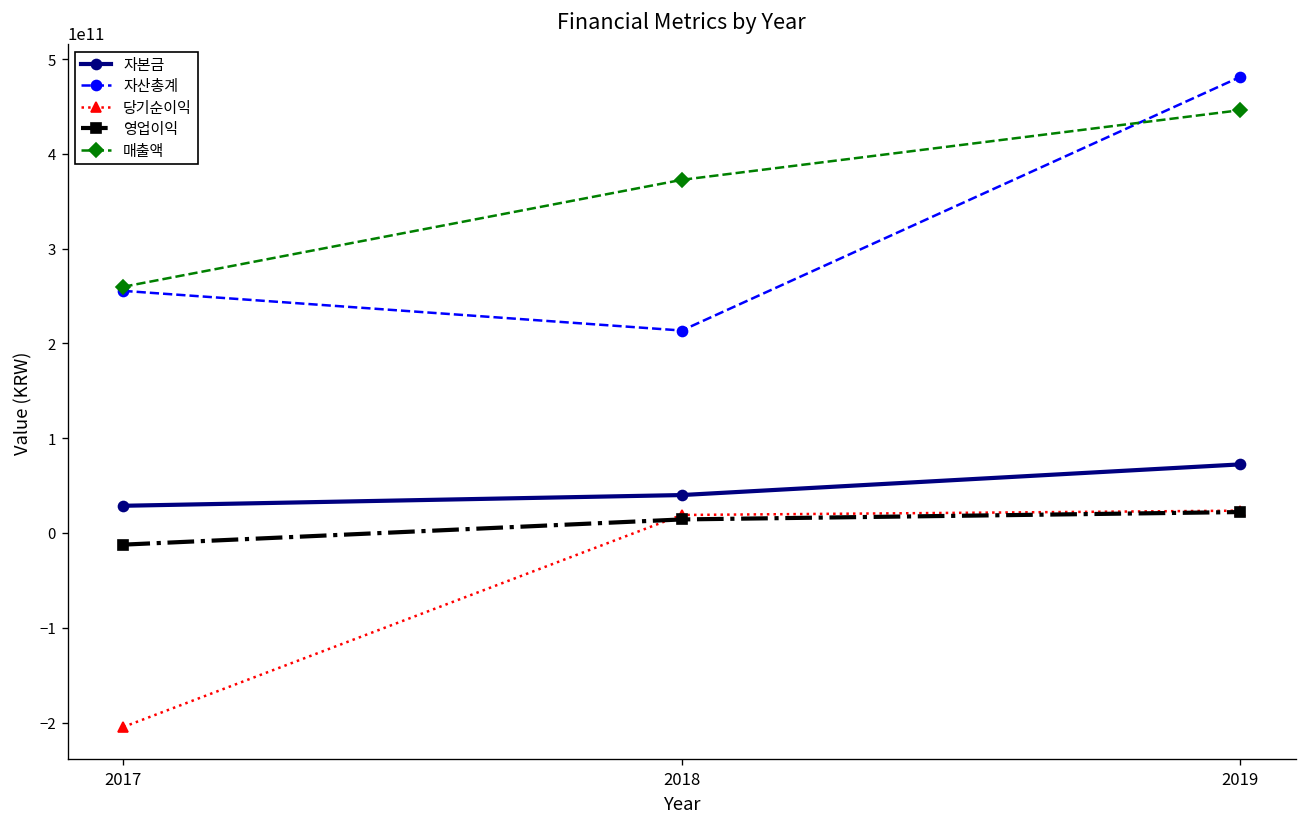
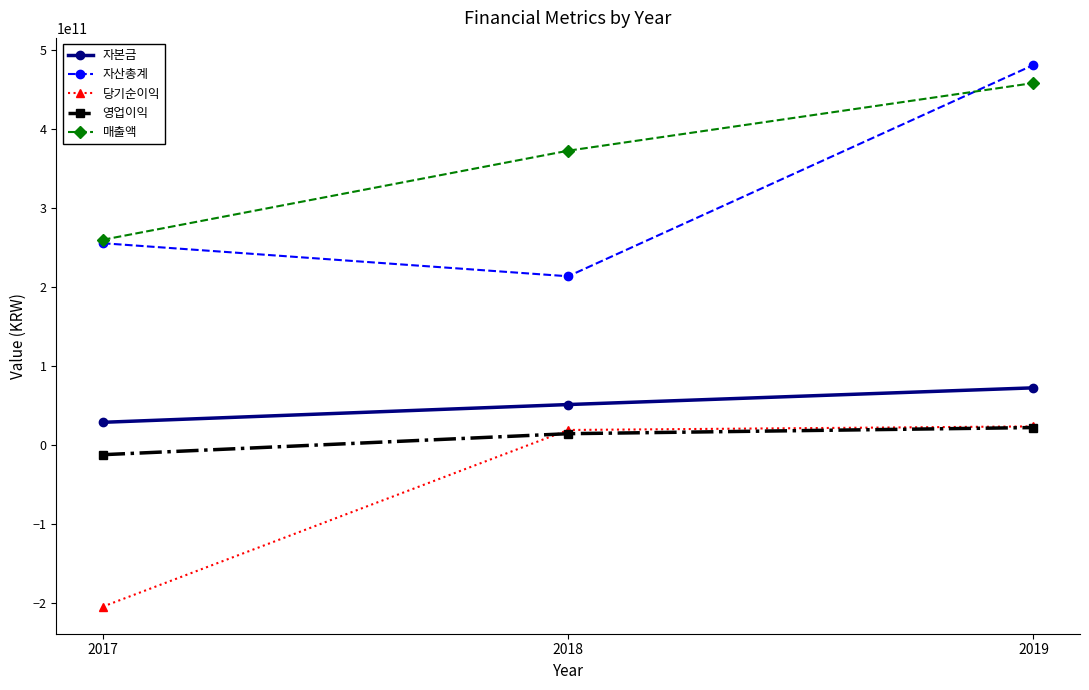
  {
    "자본금": {
      "2017": 30000000000,
-     "2018": 40000000000,
+     "2018": 50000000000,
      "2019": 70000000000
    },
    "자산총계": {
      "2017": 260000000000,
      "2018": 210000000000,
      "2019": 480000000000
    },
    "당기순이익": {
      "2017": -200000000000,
      "2018": 20000000000
    },
    "영업이익": {
      "2017": -10000000000,
      "2018": 10000000000
    },
    "매출액": {
      "2017": 260000000000,
      "2018": 370000000000,
-     "2019": 450000000000
+     "2019": 460000000000
    }
  }
